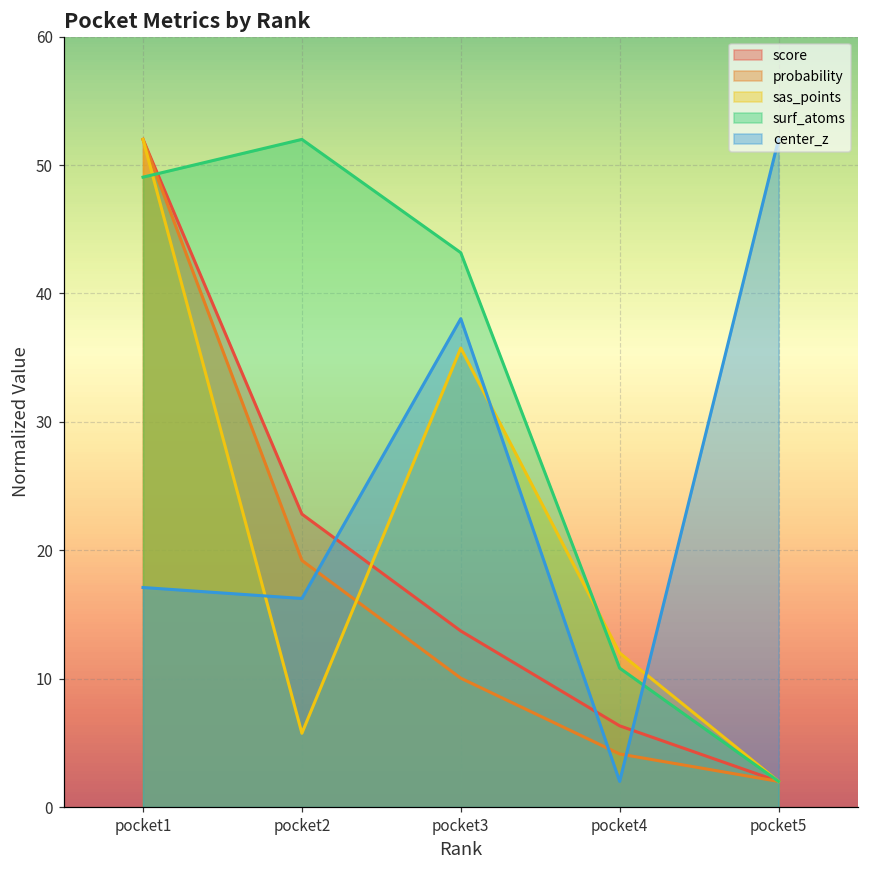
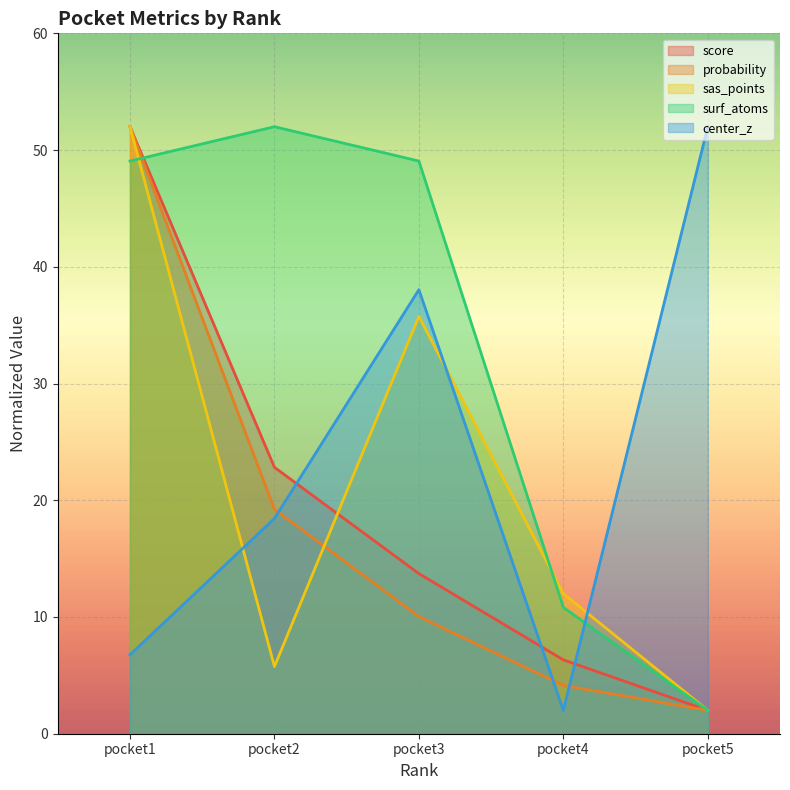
  {
    "surf_atoms": {
      "pocket1": 49.1,
      "pocket2": 52.0,
-     "pocket3": 43.2,
+     "pocket3": 49.1,
      "pocket4": 10.8
    },
    "center_z": {
-     "pocket1": 17.1,
-     "pocket2": 16.2,
+     "pocket1": 6.8,
+     "pocket2": 18.4,
      "pocket3": 38.0,
      "pocket4": 2.0
    }
  }
